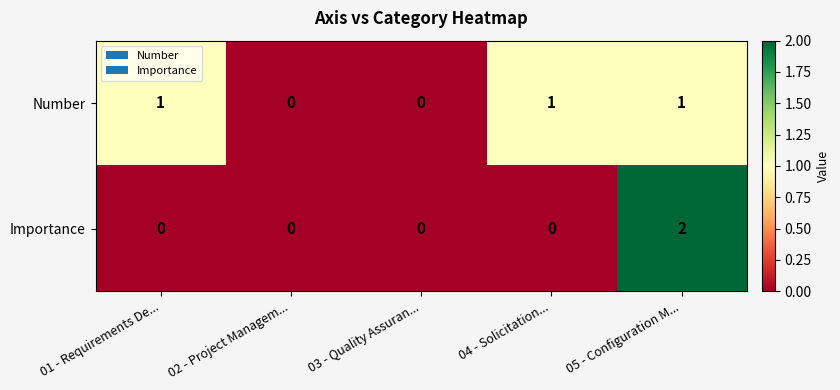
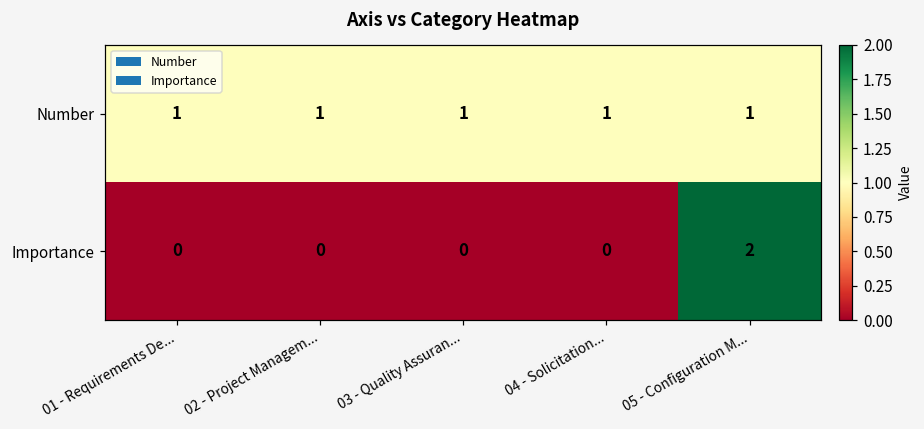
  {
    "Number": {
      "01 - Requirements De...": 1,
-     "02 - Project Managem...": 0,
-     "03 - Quality Assuran...": 0,
+     "02 - Project Managem...": 1,
+     "03 - Quality Assuran...": 1,
      "04 - Solicitation...": 1,
      "05 - Configuration M...": 1
    },
    "Importance": {
      "01 - Requirements De...": 0,
      "02 - Project Managem...": 0,
      "03 - Quality Assuran...": 0,
      "04 - Solicitation...": 0,
      "05 - Configuration M...": 2
    }
  }
